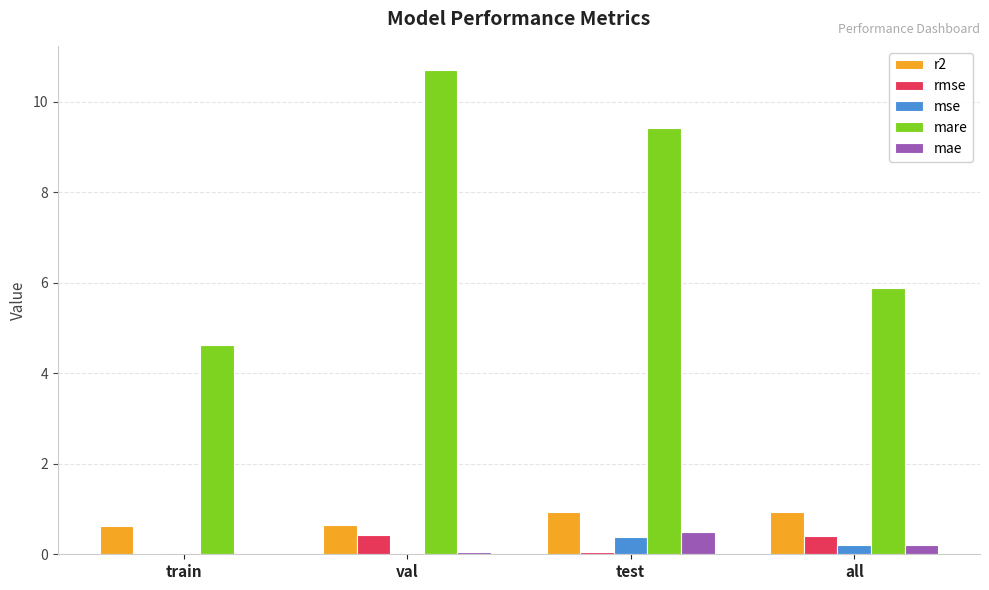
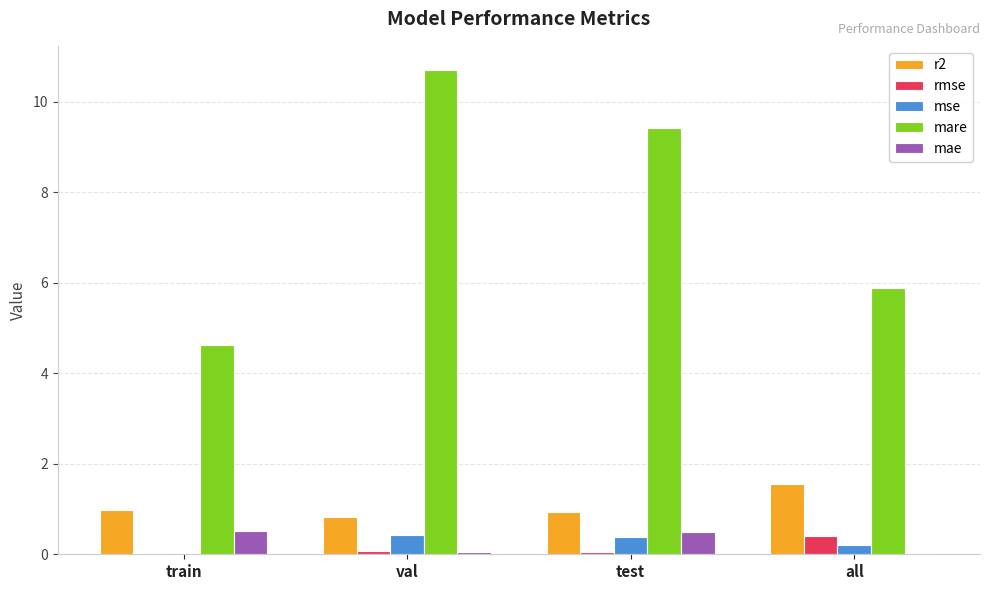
  {
    "r2": {
-     "train": 0.6,
-     "val": 0.6,
+     "train": 1.0,
+     "val": 0.8,
      "test": 0.9,
-     "all": 0.9
+     "all": 1.5
    },
    "rmse": {
-     "val": 0.4,
+     "val": 0.1,
      "all": 0.4
    },
    "mse": {
-     "val": 0.0,
+     "val": 0.4,
      "test": 0.4,
      "all": 0.2
    },
    "mare": {
      "train": 4.6,
      "val": 10.7,
      "test": 9.4,
      "all": 5.9
    },
    "mae": {
-     "train": 0.0,
+     "train": 0.5,
      "test": 0.5,
-     "all": 0.2
+     "all": 0.0
    }
  }
